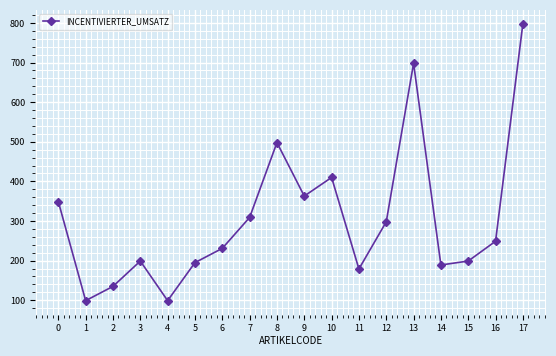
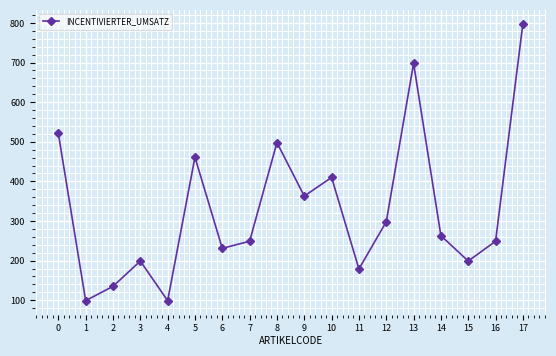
  {
-   "0": 350,
+   "0": 520,
    "1": 100,
    "2": 140,
    "3": 200,
    "4": 100,
-   "5": 200,
+   "5": 460,
    "6": 230,
-   "7": 310,
+   "7": 250,
    "8": 500,
    "9": 360,
    "10": 410,
    "11": 180,
    "12": 300,
    "13": 700,
-   "14": 190,
+   "14": 260,
    "15": 200,
    "16": 250,
    "17": 800
  }
